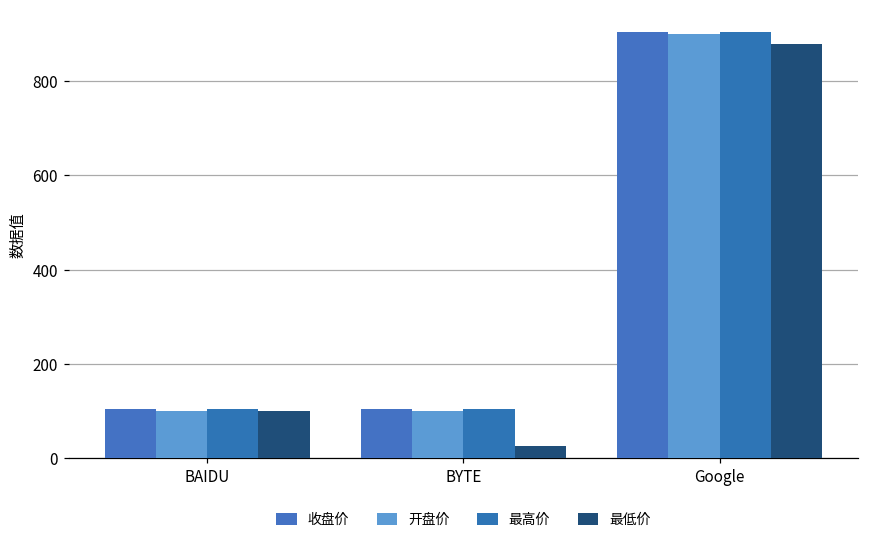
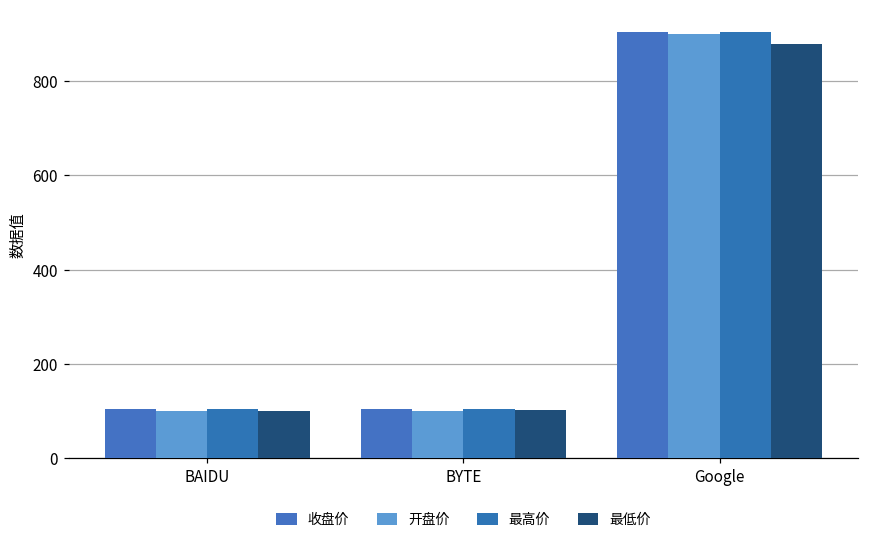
  {
    "最低价": {
      "BAIDU": 100,
-     "BYTE": 30,
+     "BYTE": 100,
      "Google": 880
    }
  }
